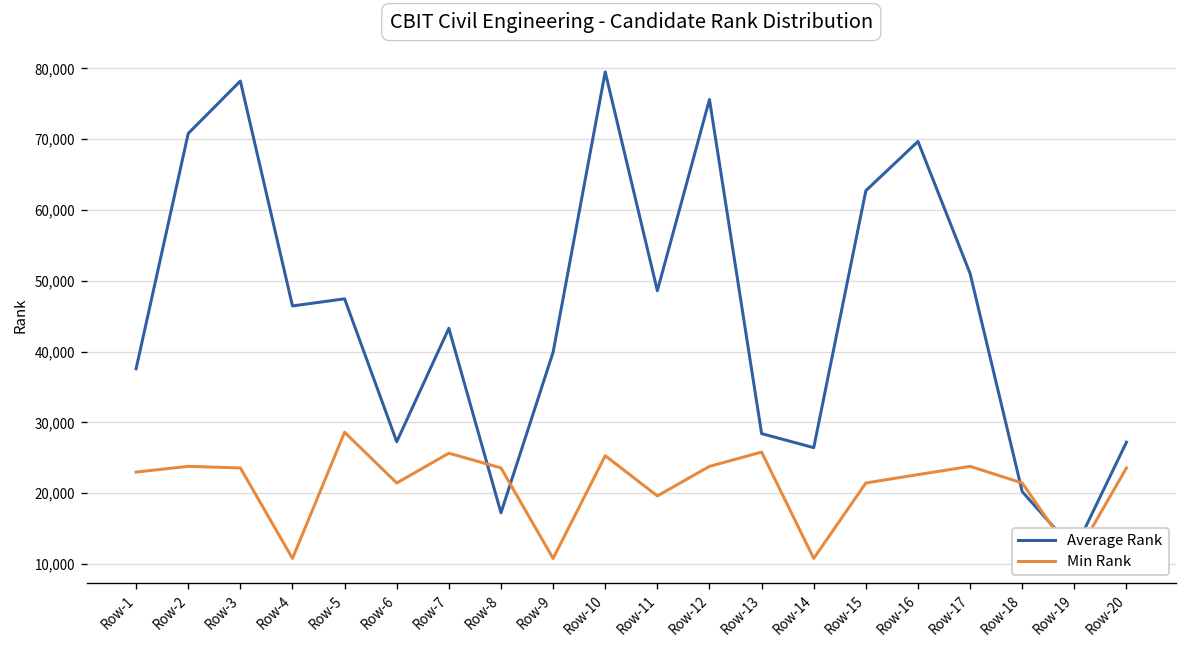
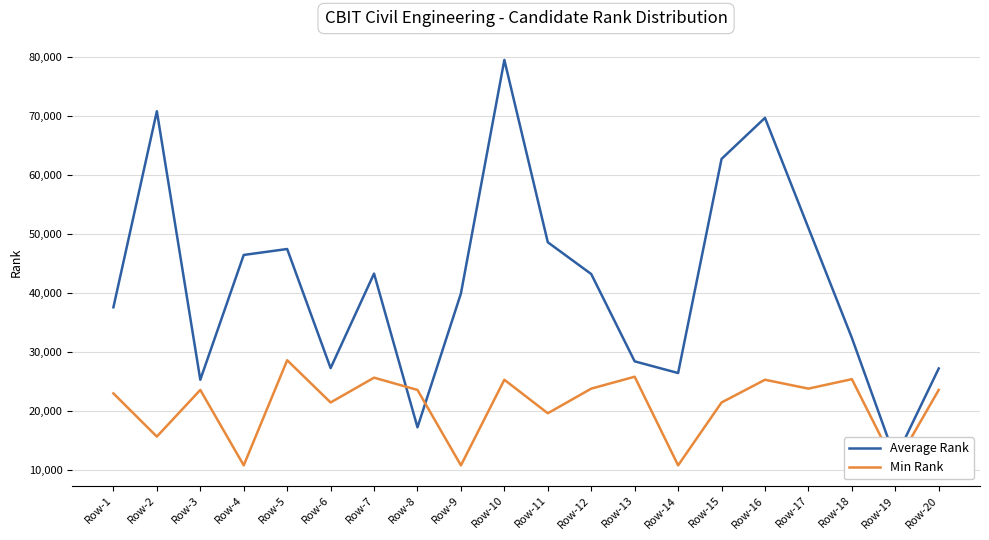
  {
    "Average Rank": {
      "Row-1": "38,000",
      "Row-2": "71,000",
-     "Row-3": "78,000",
+     "Row-3": "25,000",
      "Row-4": "46,000",
      "Row-5": "47,000",
      "Row-6": "27,000",
      "Row-7": "43,000",
      "Row-8": "17,000",
      "Row-9": "40,000",
      "Row-10": "79,000",
      "Row-11": "49,000",
-     "Row-12": "76,000",
+     "Row-12": "43,000",
      "Row-13": "28,000",
      "Row-14": "26,000",
      "Row-15": "63,000",
      "Row-16": "70,000",
      "Row-17": "51,000",
-     "Row-18": "20,000",
+     "Row-18": "32,000",
      "Row-20": "27,000"
    },
    "Min Rank": {
      "Row-1": "23,000",
-     "Row-2": "24,000",
+     "Row-2": "16,000",
      "Row-3": "24,000",
      "Row-4": "11,000",
      "Row-5": "29,000",
      "Row-6": "21,000",
      "Row-7": "26,000",
      "Row-8": "24,000",
      "Row-9": "11,000",
      "Row-10": "25,000",
      "Row-11": "20,000",
      "Row-12": "24,000",
      "Row-13": "26,000",
      "Row-14": "11,000",
      "Row-15": "21,000",
-     "Row-16": "23,000",
+     "Row-16": "25,000",
      "Row-17": "24,000",
-     "Row-18": "21,000",
+     "Row-18": "25,000",
      "Row-20": "24,000"
    }
  }
